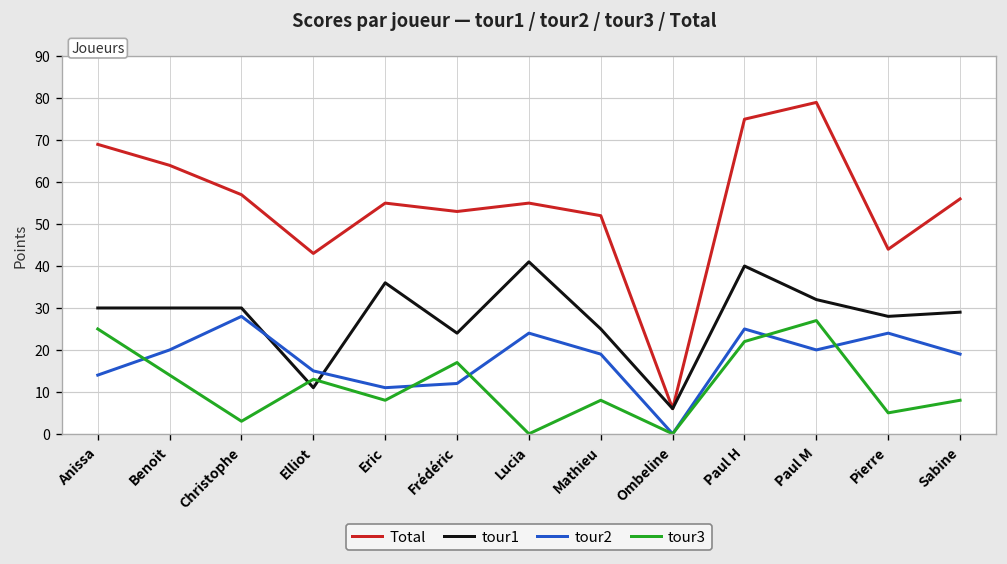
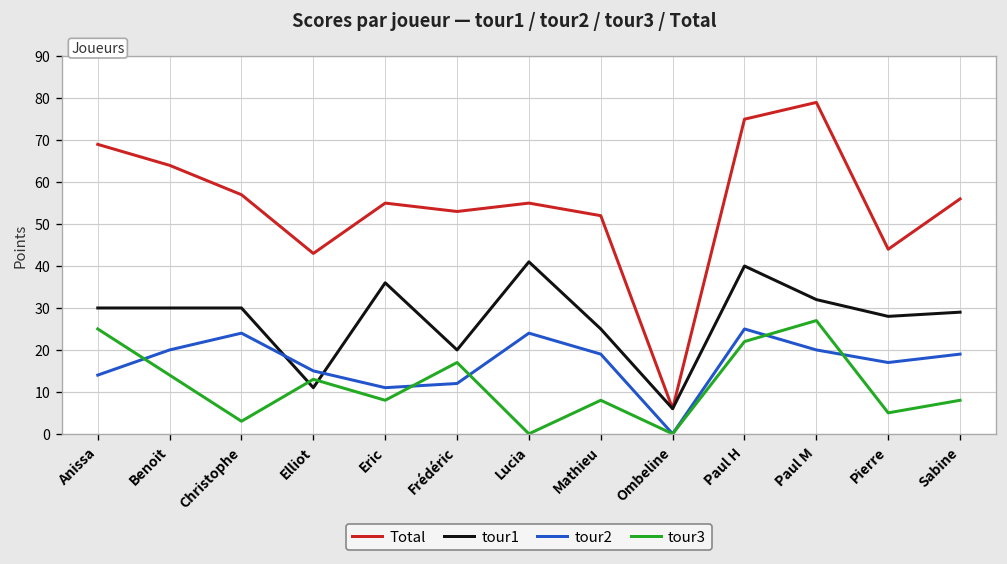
  {
    "Total": {
      "Anissa": 69,
      "Benoit": 64,
      "Christophe": 57,
      "Elliot": 43,
      "Eric": 55,
      "Frédéric": 53,
      "Lucia": 55,
      "Mathieu": 52,
      "Paul H": 75,
      "Paul M": 79,
      "Pierre": 44,
      "Sabine": 56
    },
    "tour1": {
      "Anissa": 30,
      "Benoit": 30,
      "Christophe": 30,
      "Elliot": 11,
      "Eric": 36,
-     "Frédéric": 24,
+     "Frédéric": 20,
      "Lucia": 41,
      "Mathieu": 25,
      "Paul H": 40,
      "Paul M": 32,
      "Pierre": 28,
      "Sabine": 29
    },
    "tour2": {
      "Anissa": 14,
      "Benoit": 20,
-     "Christophe": 28,
+     "Christophe": 24,
      "Elliot": 15,
      "Eric": 11,
      "Frédéric": 12,
      "Lucia": 24,
      "Mathieu": 19,
      "Paul H": 25,
      "Paul M": 20,
-     "Pierre": 24,
+     "Pierre": 17,
      "Sabine": 19
    },
    "tour3": {
      "Anissa": 25,
      "Benoit": 14,
      "Christophe": 3,
      "Elliot": 13,
      "Eric": 8,
      "Frédéric": 17,
      "Lucia": 0,
      "Mathieu": 8,
      "Paul H": 22,
      "Paul M": 27,
      "Pierre": 5,
      "Sabine": 8
    }
  }
